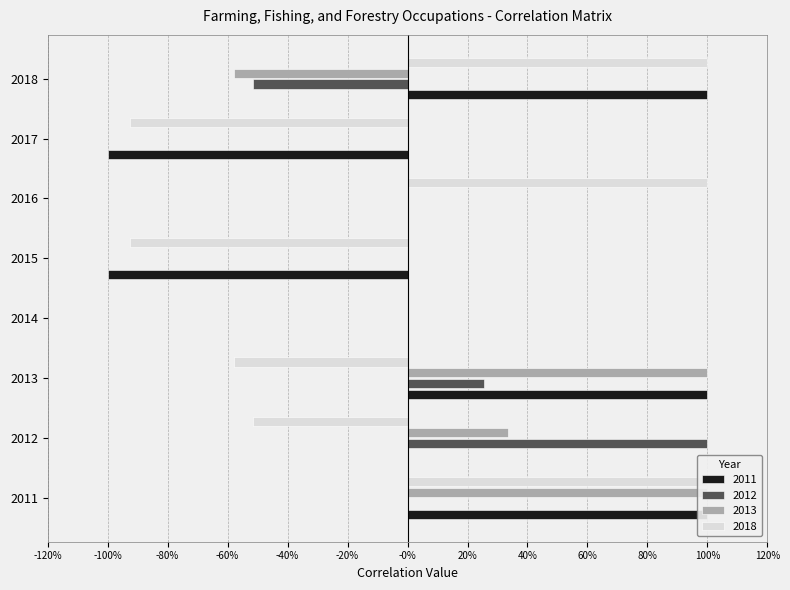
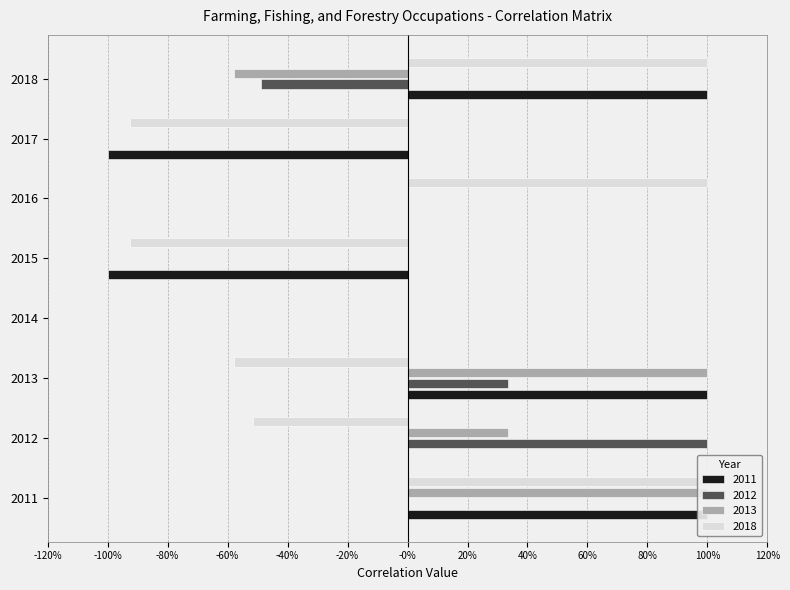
  {
    "2011": {
      "2018": "100%",
      "2017": "-100%",
      "2016": "0%",
      "2015": "-100%",
      "2014": "0%",
      "2013": "100%",
      "2012": "0%"
    },
    "2012": {
-     "2018": "-52%",
+     "2018": "-49%",
      "2017": "0%",
      "2016": "0%",
      "2015": "0%",
      "2014": "0%",
-     "2013": "26%",
+     "2013": "33%",
      "2012": "100%",
      "2011": "0%"
    },
    "2013": {
      "2018": "-58%",
      "2017": "0%",
      "2016": "0%",
      "2015": "0%",
      "2014": "0%",
      "2013": "100%",
      "2012": "33%"
    },
    "2018": {
      "2018": "100%",
      "2017": "-93%",
      "2016": "100%",
      "2015": "-93%",
      "2014": "0%",
      "2013": "-58%",
      "2012": "-52%"
    }
  }
